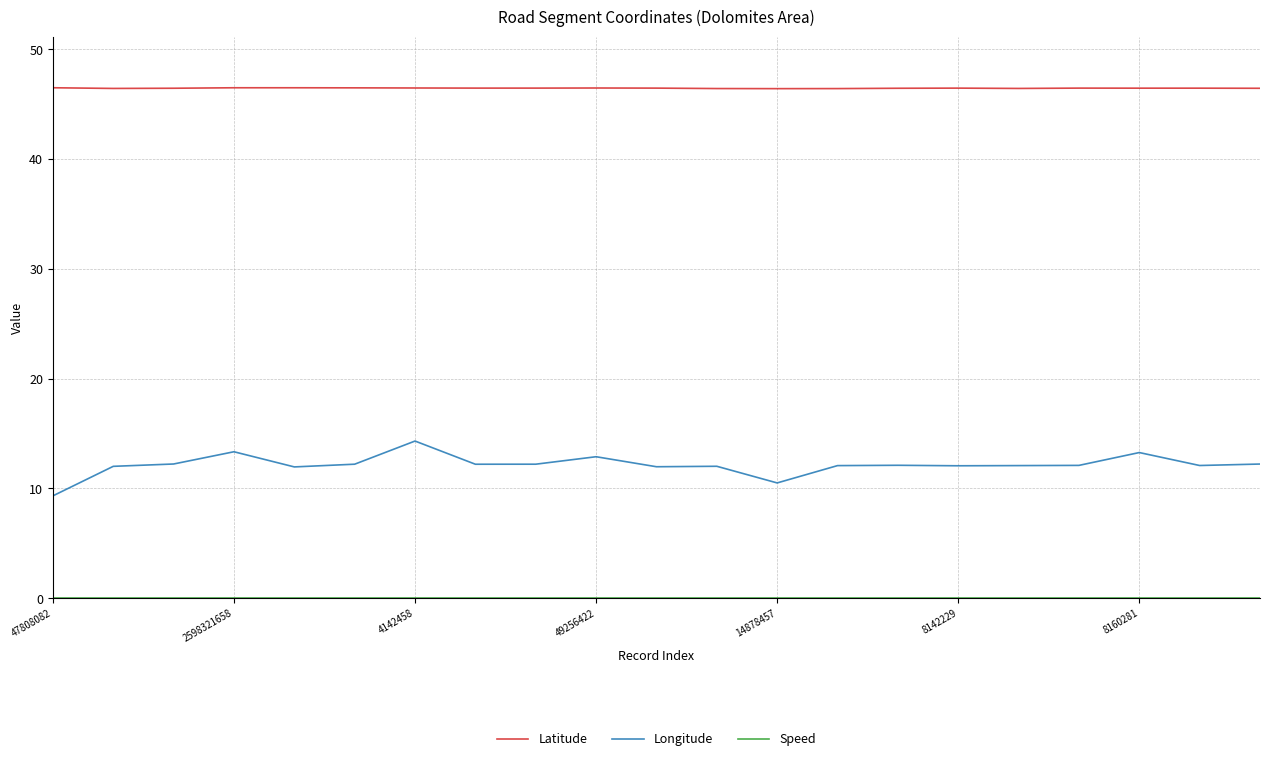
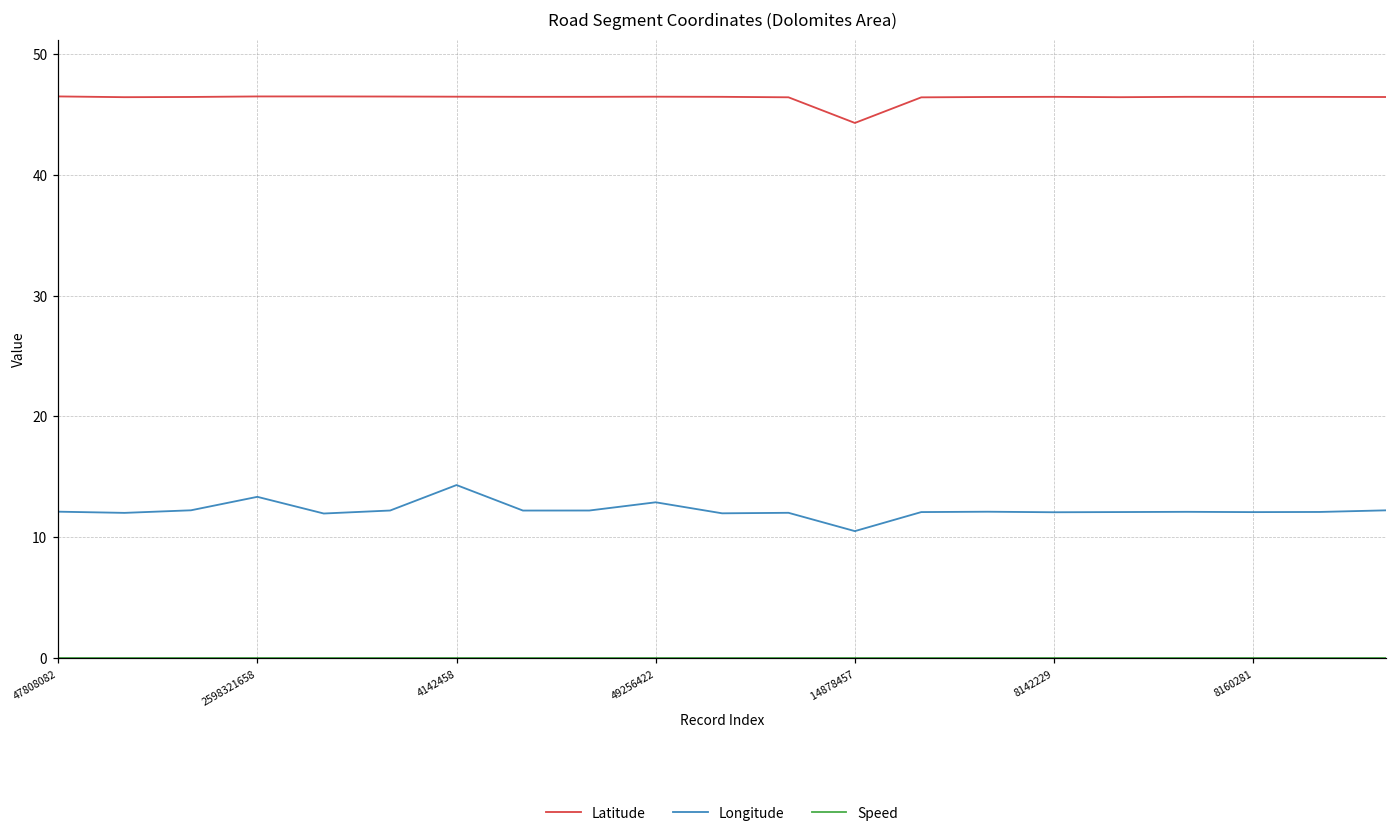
  {
    "Latitude": {
      "47808082": 46.5,
      "2598321658": 46.5,
      "4142458": 46.5,
      "49256422": 46.5,
-     "14878457": 46.4,
+     "14878457": 44.3,
      "8142229": 46.4,
      "8160281": 46.4
    },
    "Longitude": {
-     "47808082": 9.3,
+     "47808082": 12.1,
      "2598321658": 13.3,
      "4142458": 14.3,
      "49256422": 12.9,
      "14878457": 10.5,
      "8142229": 12.1,
-     "8160281": 13.3
+     "8160281": 12.1
    },
    "Speed": {
      "47808082": 0.0,
      "2598321658": 0.0,
      "4142458": 0.0,
      "49256422": 0.0,
      "14878457": 0.0,
      "8142229": 0.0,
      "8160281": 0.0
    }
  }
